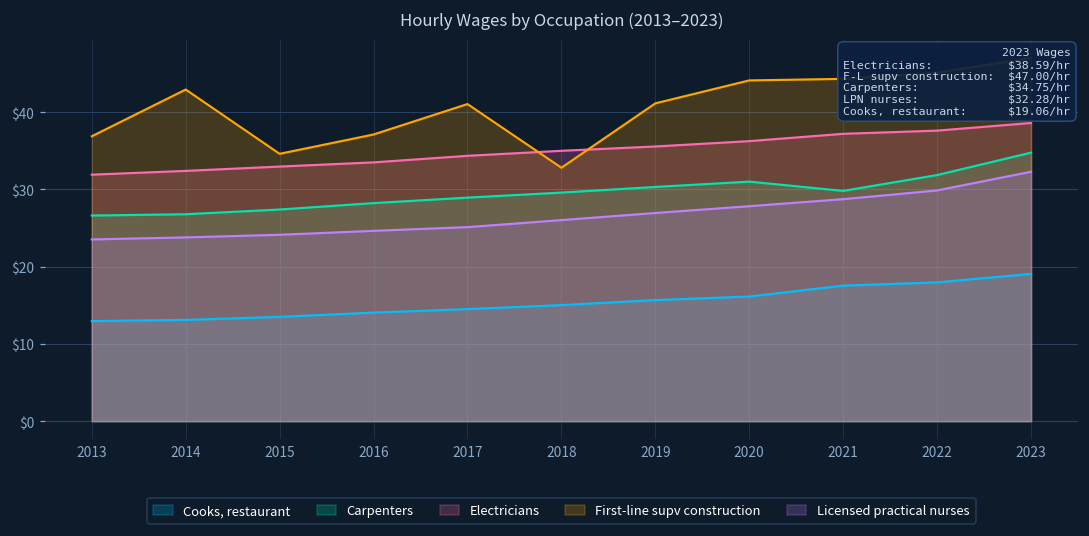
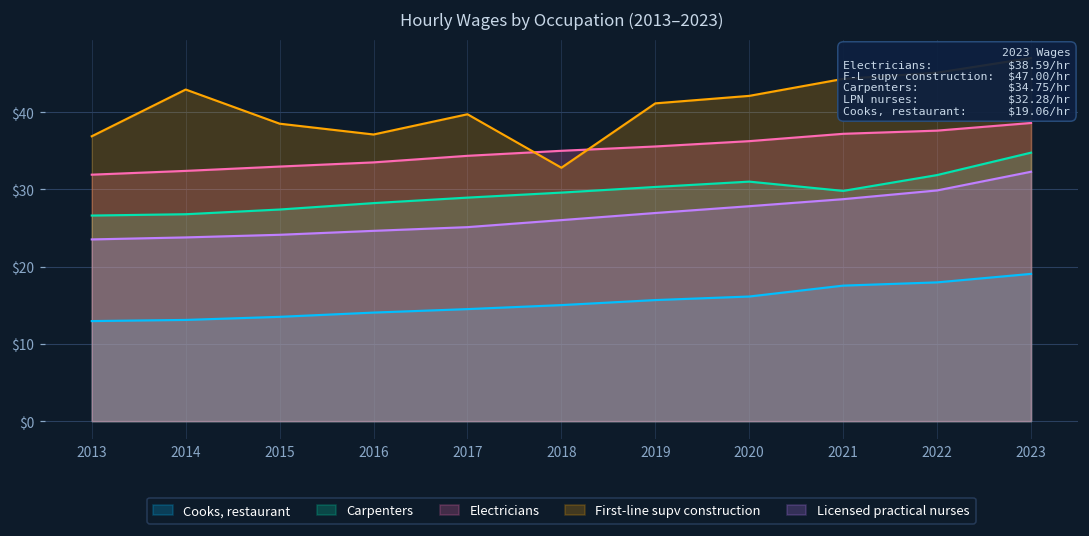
  {
    "First-line supv construction": {
      "2013": "$37",
      "2014": "$43",
-     "2015": "$35",
+     "2015": "$39",
      "2016": "$37",
-     "2017": "$41",
+     "2017": "$40",
      "2018": "$33",
      "2019": "$41",
-     "2020": "$44"
+     "2020": "$42"
    }
  }
